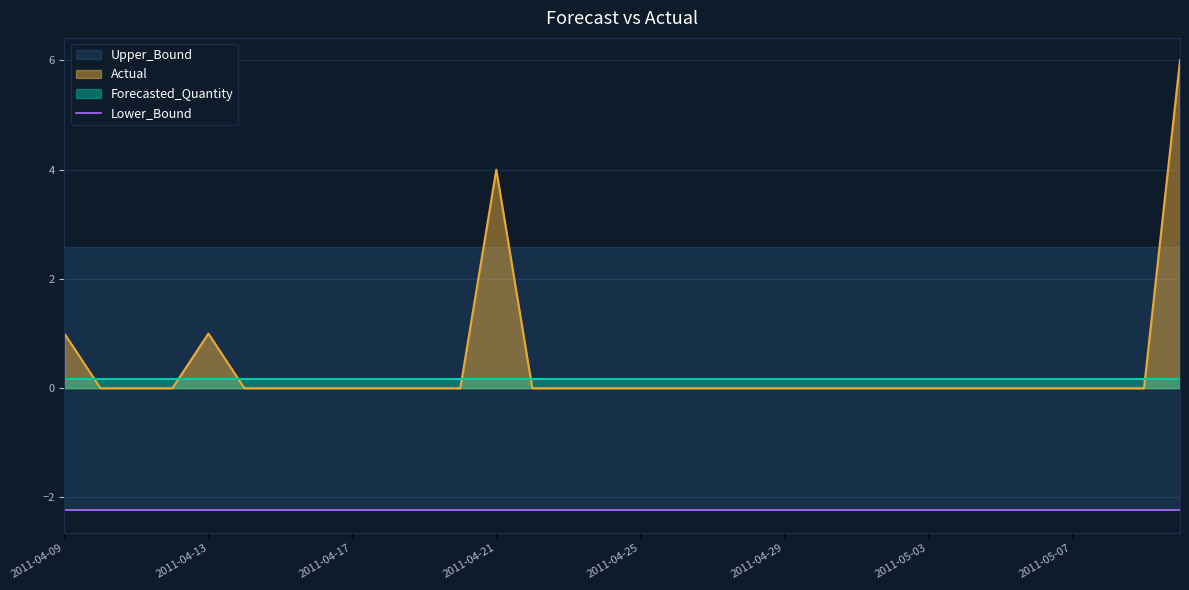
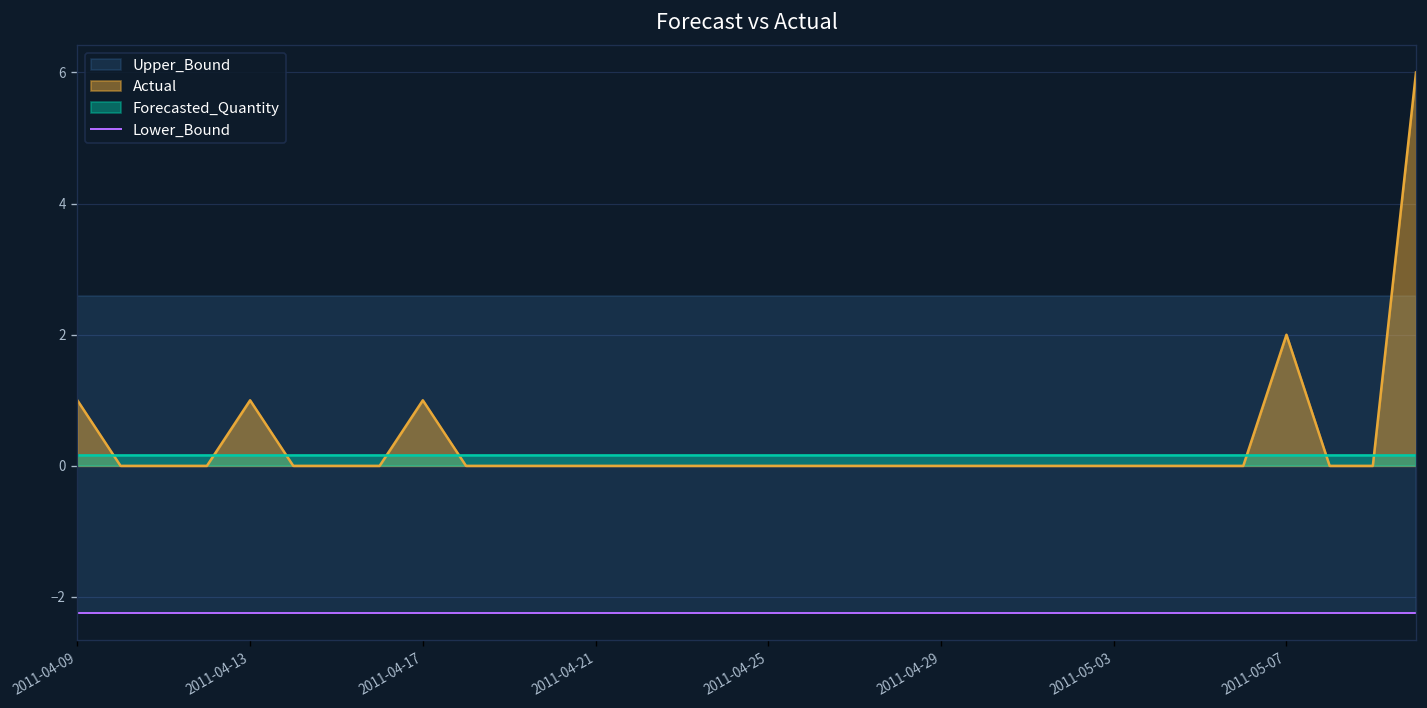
  {
    "Upper_Bound": {
      "2011-04-09": 2.6,
      "2011-04-13": 2.6,
      "2011-04-17": 2.6,
      "2011-04-21": 2.6,
      "2011-04-25": 2.6,
      "2011-04-29": 2.6,
      "2011-05-03": 2.6,
      "2011-05-07": 2.6
    },
    "Actual": {
      "2011-04-09": 1,
      "2011-04-13": 1,
-     "2011-04-17": 0,
-     "2011-04-21": 4,
+     "2011-04-17": 1,
+     "2011-04-21": 0,
      "2011-04-25": 0,
      "2011-04-29": 0,
      "2011-05-03": 0,
-     "2011-05-07": 0
+     "2011-05-07": 2
    },
    "Forecasted_Quantity": {
      "2011-04-09": 0.2,
      "2011-04-13": 0.2,
      "2011-04-17": 0.2,
      "2011-04-21": 0.2,
      "2011-04-25": 0.2,
      "2011-04-29": 0.2,
      "2011-05-03": 0.2,
      "2011-05-07": 0.2
    },
    "Lower_Bound": {
      "2011-04-09": -2.2,
      "2011-04-13": -2.2,
      "2011-04-17": -2.2,
      "2011-04-21": -2.2,
      "2011-04-25": -2.2,
      "2011-04-29": -2.2,
      "2011-05-03": -2.2,
      "2011-05-07": -2.2
    }
  }
